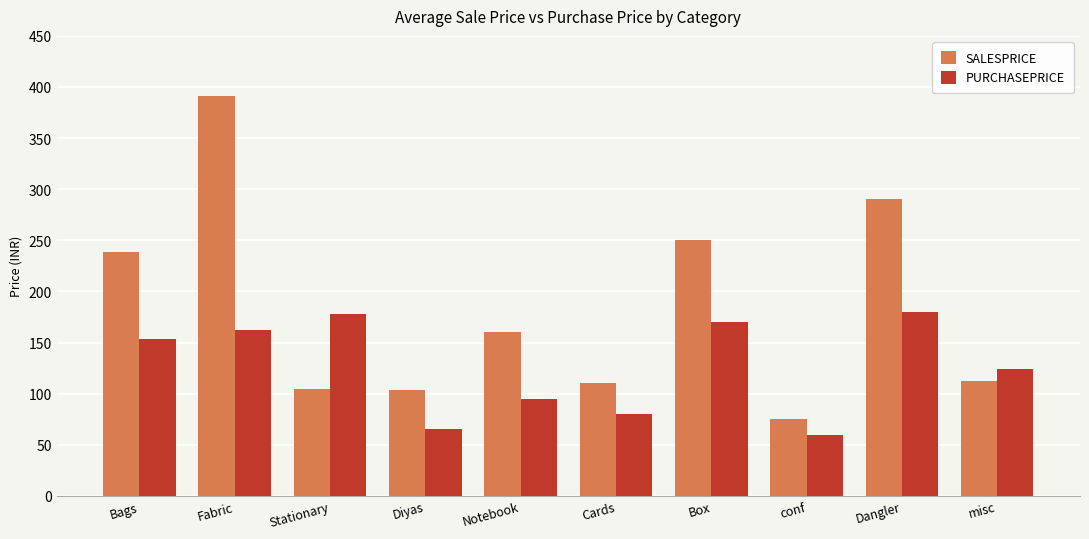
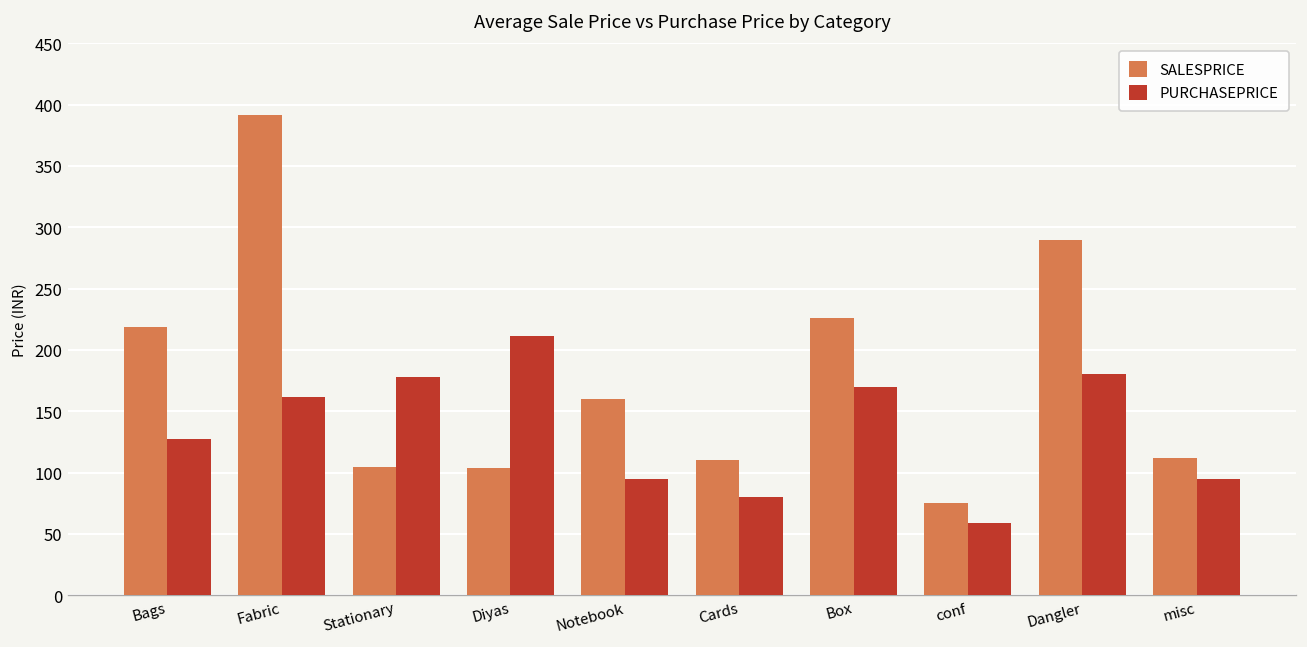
  {
    "SALESPRICE": {
-     "Bags": 239,
+     "Bags": 219,
      "Fabric": 392,
      "Stationary": 104,
      "Diyas": 103,
      "Notebook": 160,
      "Cards": 110,
-     "Box": 250,
+     "Box": 226,
      "conf": 75,
      "Dangler": 290,
      "misc": 112
    },
    "PURCHASEPRICE": {
-     "Bags": 154,
+     "Bags": 128,
      "Fabric": 162,
      "Stationary": 178,
-     "Diyas": 66,
+     "Diyas": 211,
      "Notebook": 95,
      "Cards": 80,
      "Box": 170,
      "conf": 59,
      "Dangler": 180,
-     "misc": 124
+     "misc": 95
    }
  }
